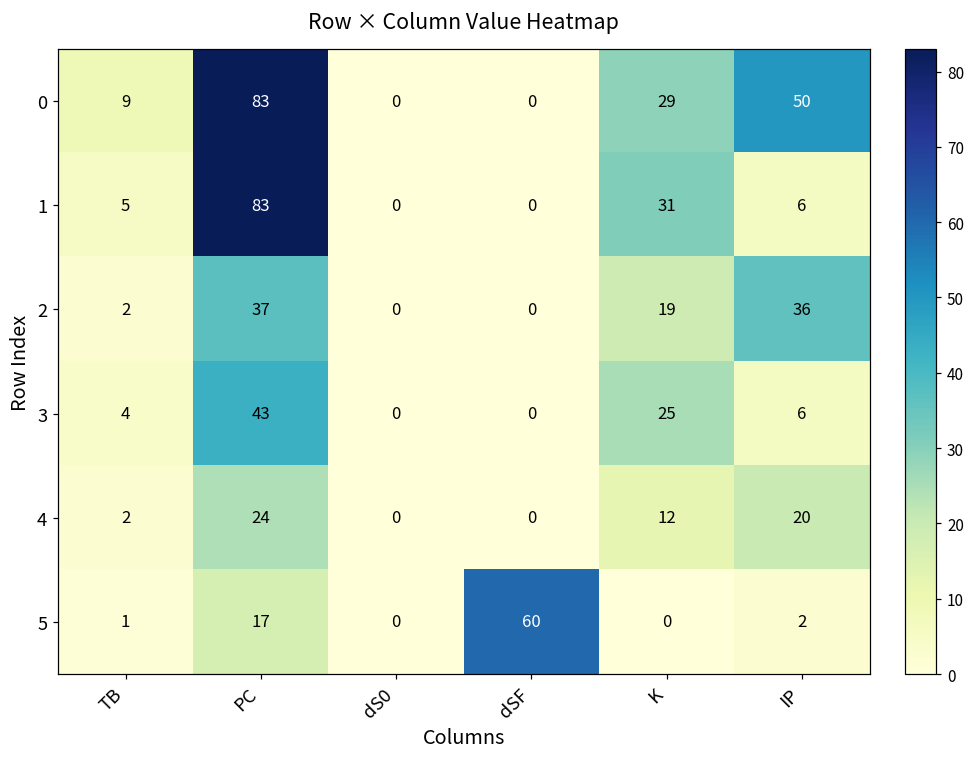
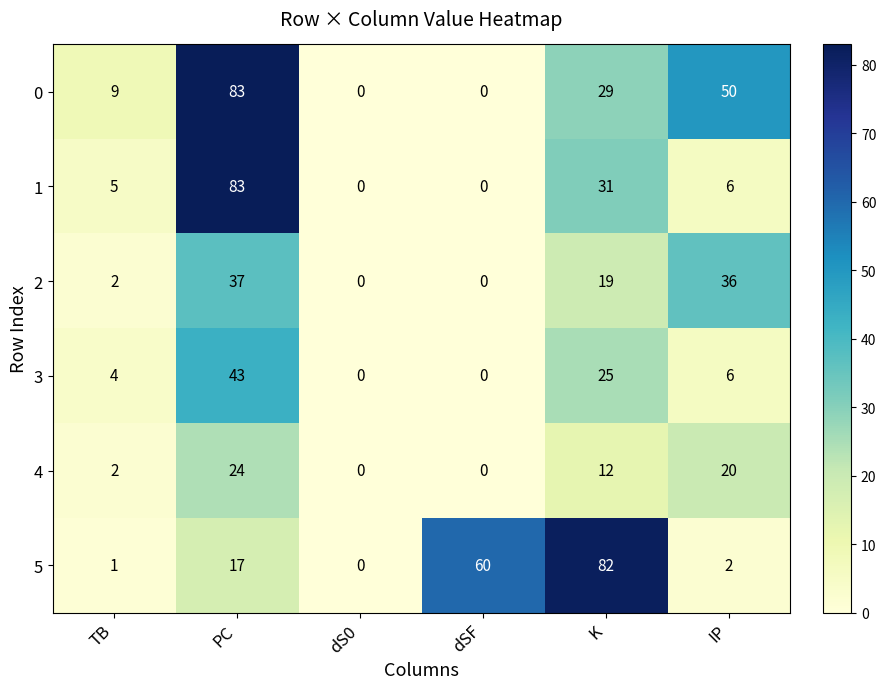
  {
    "0": {
      "TB": 9,
      "PC": 83,
      "dS0": 0,
      "dSF": 0,
      "K": 29,
      "IP": 50
    },
    "1": {
      "TB": 5,
      "PC": 83,
      "dS0": 0,
      "dSF": 0,
      "K": 31,
      "IP": 6
    },
    "2": {
      "TB": 2,
      "PC": 37,
      "dS0": 0,
      "dSF": 0,
      "K": 19,
      "IP": 36
    },
    "3": {
      "TB": 4,
      "PC": 43,
      "dS0": 0,
      "dSF": 0,
      "K": 25,
      "IP": 6
    },
    "4": {
      "TB": 2,
      "PC": 24,
      "dS0": 0,
      "dSF": 0,
      "K": 12,
      "IP": 20
    },
    "5": {
      "TB": 1,
      "PC": 17,
      "dS0": 0,
      "dSF": 60,
-     "K": 0,
+     "K": 82,
      "IP": 2
    }
  }
